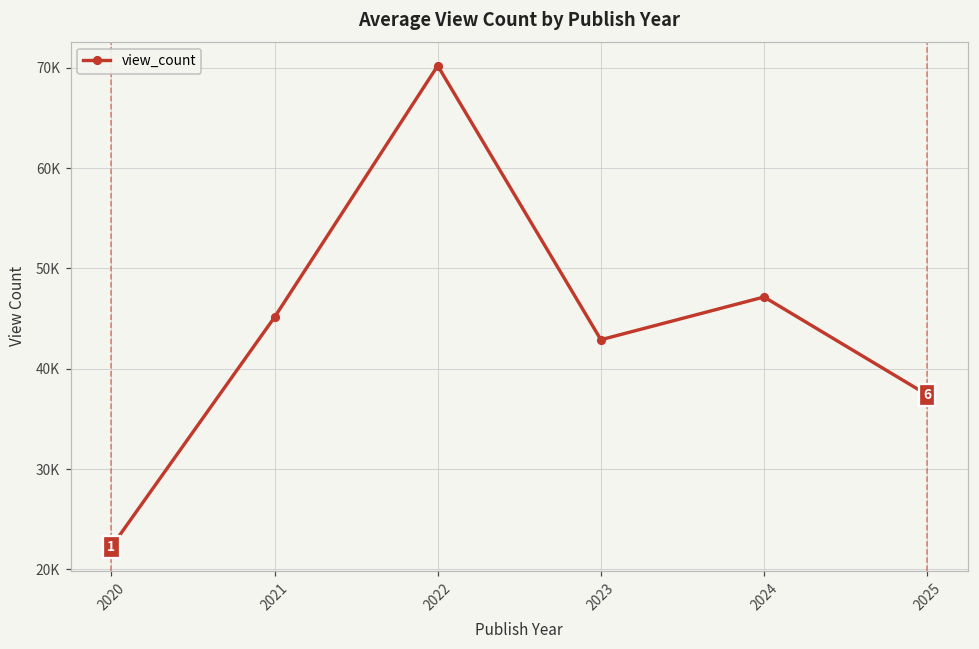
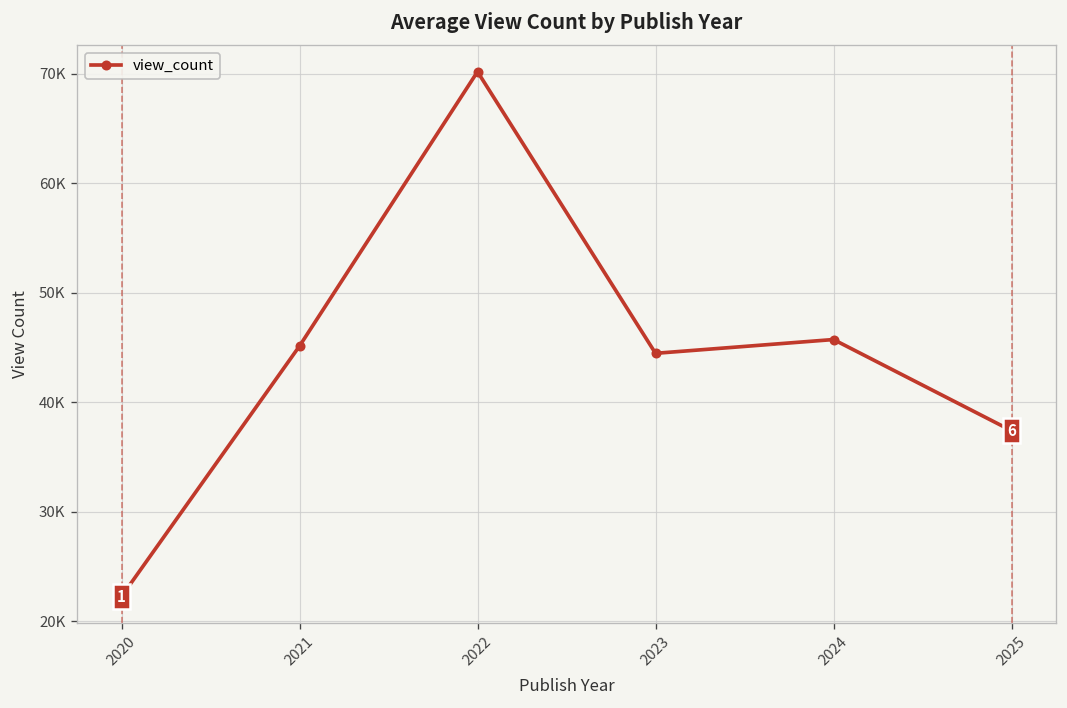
  {
    "2021": 45000,
    "2022": 70000,
-   "2023": 43000,
-   "2024": 47000
+   "2023": 44000,
+   "2024": 46000
  }
